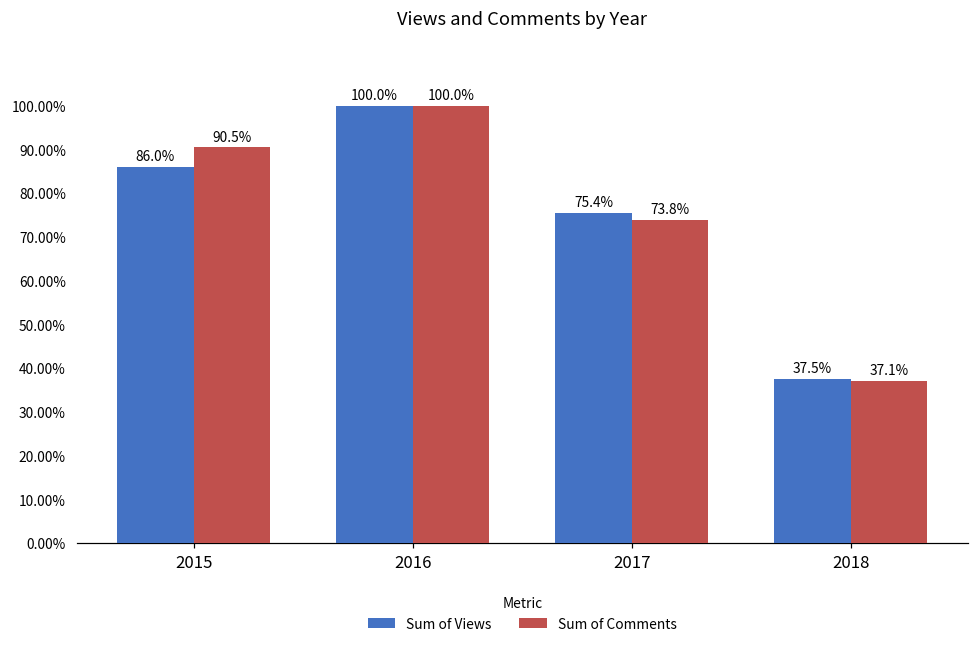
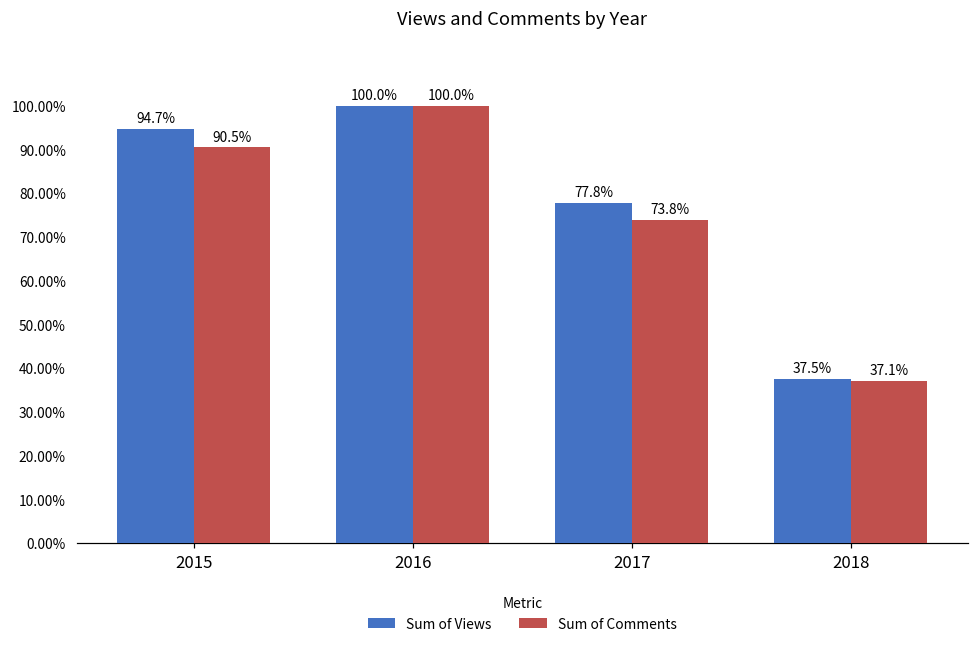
  {
    "Sum of Views": {
-     "2015": "86.0%",
+     "2015": "94.7%",
      "2016": "100.0%",
-     "2017": "75.4%",
+     "2017": "77.8%",
      "2018": "37.5%"
    },
    "Sum of Comments": {
      "2015": "90.5%",
      "2016": "100.0%",
      "2017": "73.8%",
      "2018": "37.1%"
    }
  }
